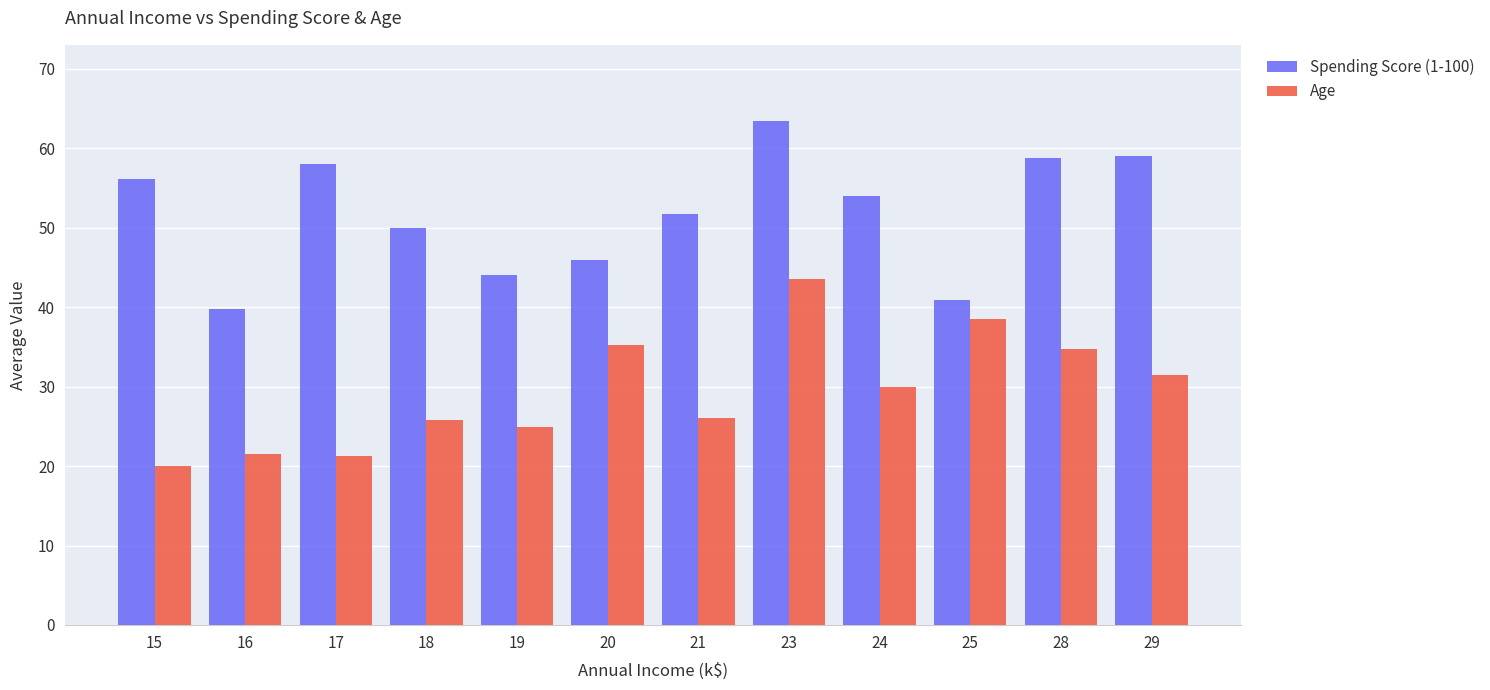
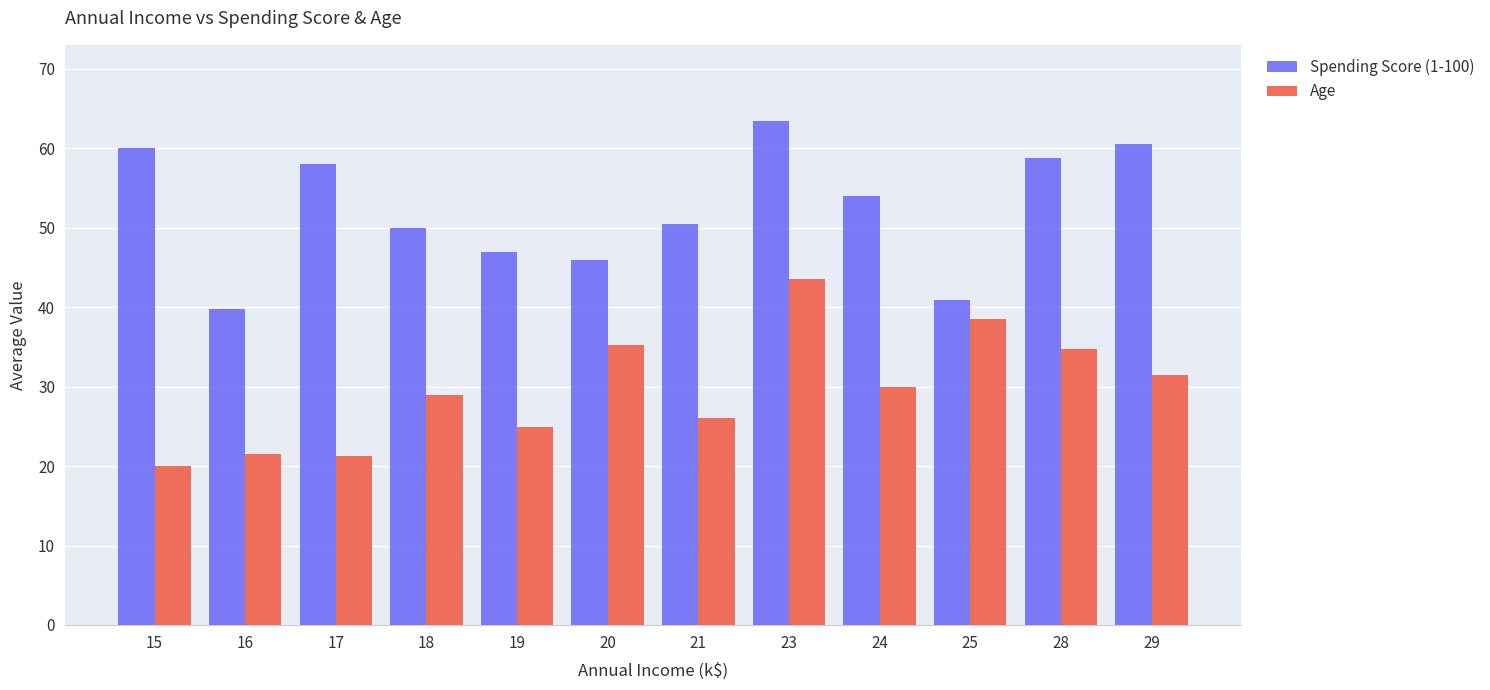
  {
    "Spending Score (1-100)": {
-     "15": 56,
+     "15": 60,
      "16": 40,
      "17": 58,
      "18": 50,
-     "19": 44,
+     "19": 47,
      "20": 46,
-     "21": 52,
+     "21": 51,
      "23": 64,
      "24": 54,
      "25": 41,
      "28": 59,
-     "29": 59
+     "29": 61
    },
    "Age": {
      "15": 20,
      "16": 22,
      "17": 21,
-     "18": 26,
+     "18": 29,
      "19": 25,
      "20": 35,
      "21": 26,
      "23": 44,
      "24": 30,
      "25": 39,
      "28": 35,
      "29": 32
    }
  }
